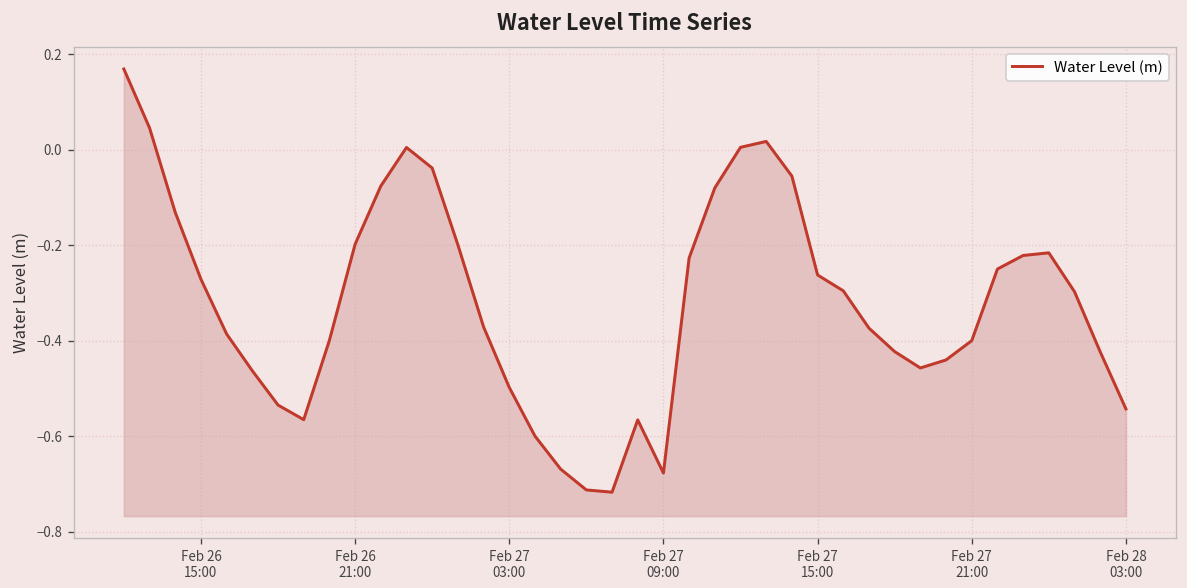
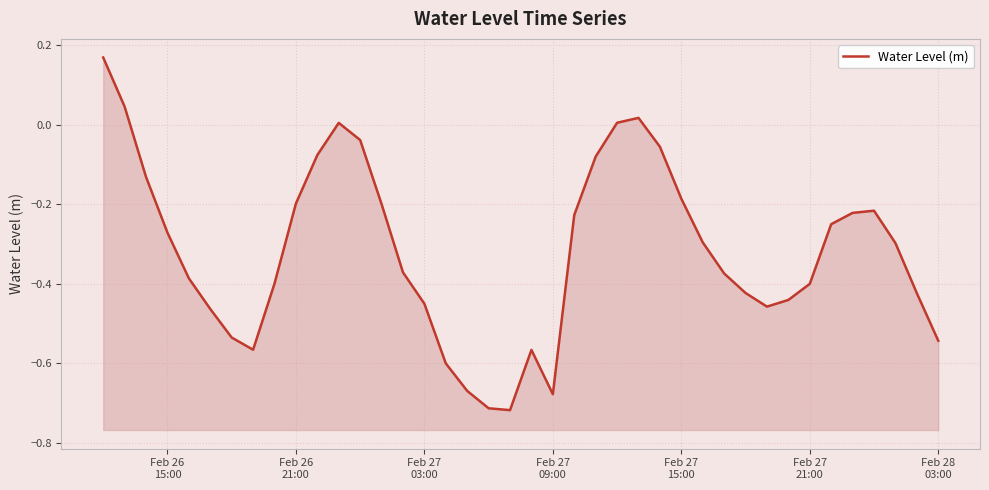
  {
    "Feb 26 15:00": -0.27,
    "Feb 26 21:00": -0.20,
-   "Feb 27 03:00": -0.50,
+   "Feb 27 03:00": -0.45,
    "Feb 27 09:00": -0.68,
-   "Feb 27 15:00": -0.26,
+   "Feb 27 15:00": -0.19,
    "Feb 27 21:00": -0.40,
    "Feb 28 03:00": -0.54
  }
